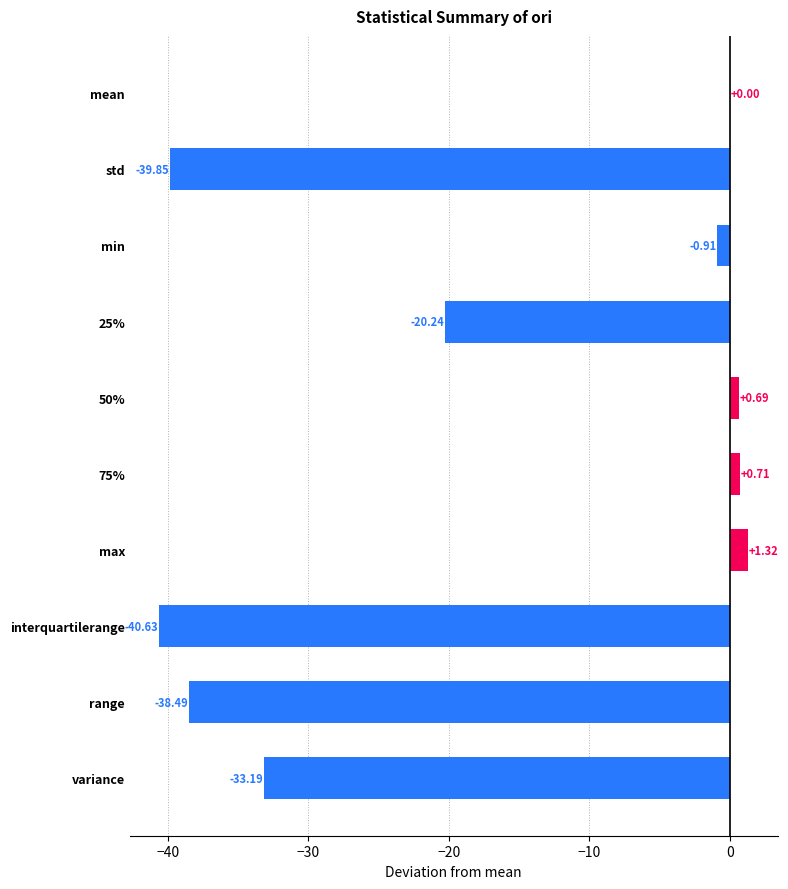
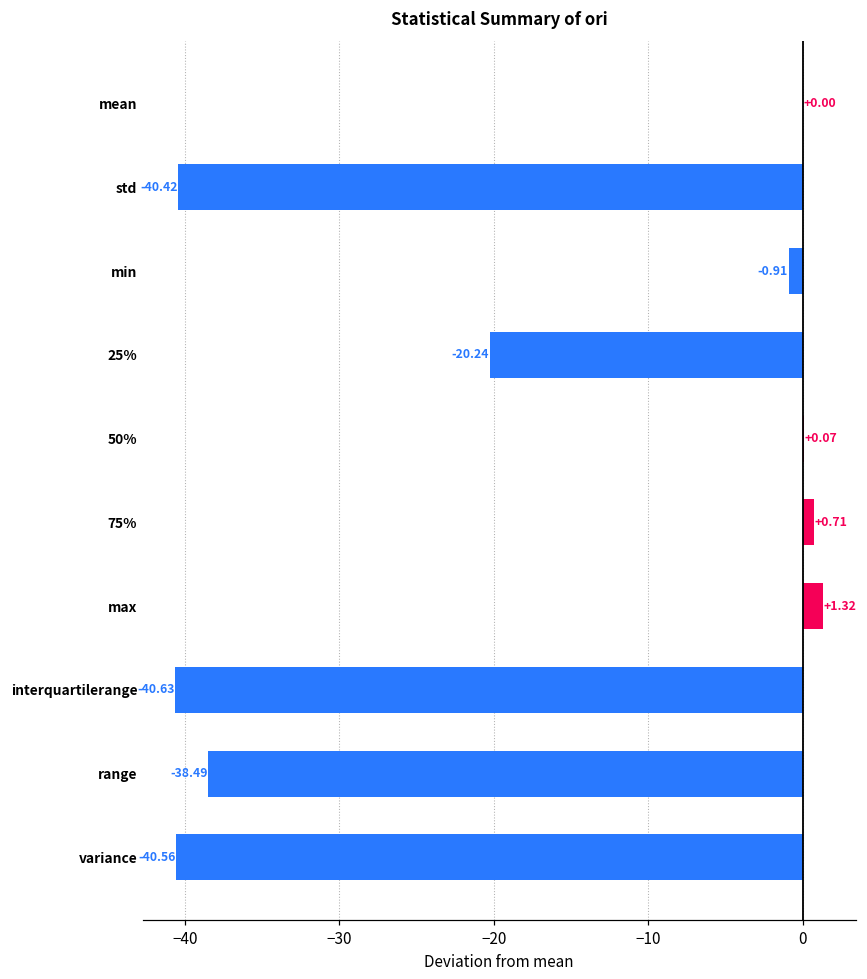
  {
    "mean": "+0.00",
-   "std": "-39.85",
+   "std": "-40.42",
    "min": "-0.91",
    "25%": "-20.24",
-   "50%": "+0.69",
+   "50%": "+0.07",
    "75%": "+0.71",
    "max": "+1.32",
    "interquartilerange": "-40.63",
    "range": "-38.49",
-   "variance": "-33.19"
+   "variance": "-40.56"
  }
